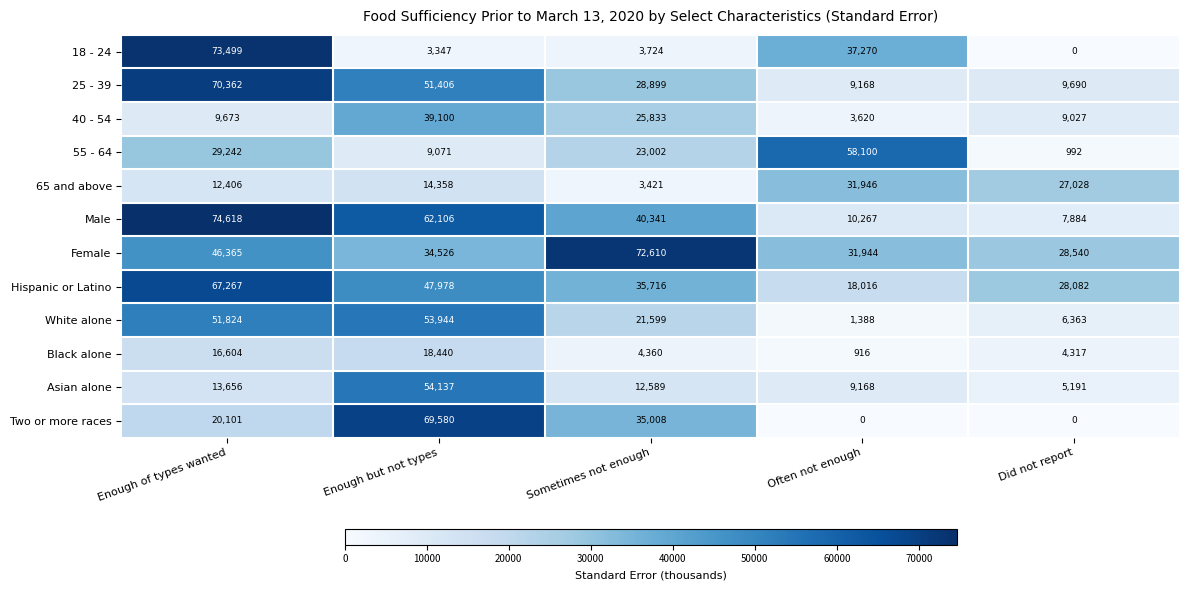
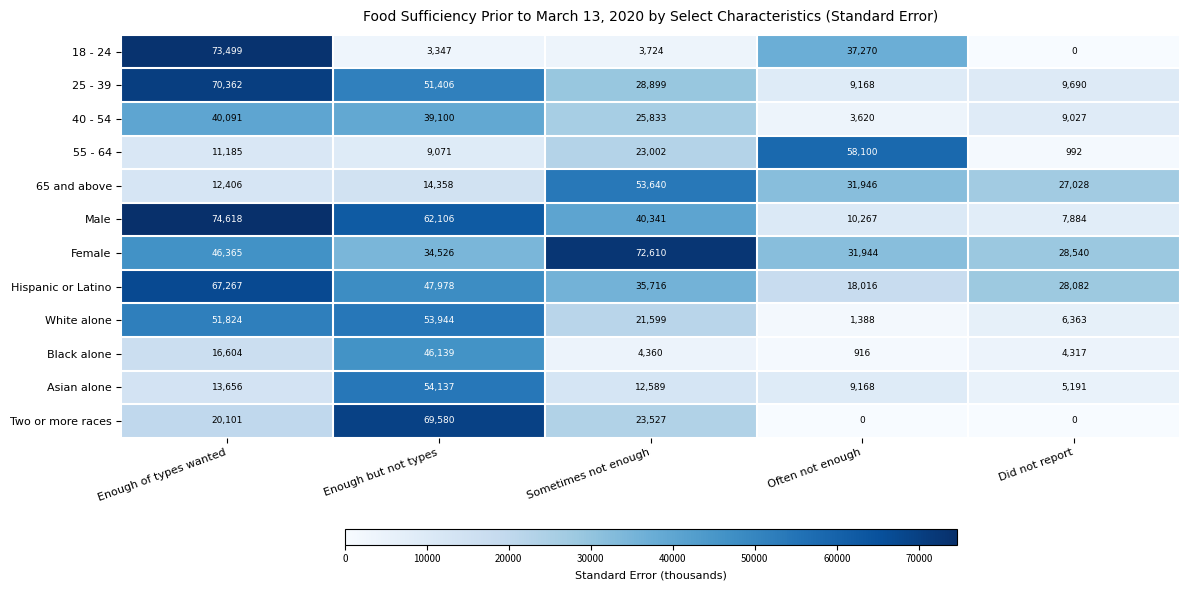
  {
    "18 - 24": {
      "Enough of types wanted": "73,499",
      "Enough but not types": "3,347",
      "Sometimes not enough": "3,724",
      "Often not enough": "37,270",
      "Did not report": "0"
    },
    "25 - 39": {
      "Enough of types wanted": "70,362",
      "Enough but not types": "51,406",
      "Sometimes not enough": "28,899",
      "Often not enough": "9,168",
      "Did not report": "9,690"
    },
    "40 - 54": {
-     "Enough of types wanted": "9,673",
+     "Enough of types wanted": "40,091",
      "Enough but not types": "39,100",
      "Sometimes not enough": "25,833",
      "Often not enough": "3,620",
      "Did not report": "9,027"
    },
    "55 - 64": {
-     "Enough of types wanted": "29,242",
+     "Enough of types wanted": "11,185",
      "Enough but not types": "9,071",
      "Sometimes not enough": "23,002",
      "Often not enough": "58,100",
      "Did not report": "992"
    },
    "65 and above": {
      "Enough of types wanted": "12,406",
      "Enough but not types": "14,358",
-     "Sometimes not enough": "3,421",
+     "Sometimes not enough": "53,640",
      "Often not enough": "31,946",
      "Did not report": "27,028"
    },
    "Male": {
      "Enough of types wanted": "74,618",
      "Enough but not types": "62,106",
      "Sometimes not enough": "40,341",
      "Often not enough": "10,267",
      "Did not report": "7,884"
    },
    "Female": {
      "Enough of types wanted": "46,365",
      "Enough but not types": "34,526",
      "Sometimes not enough": "72,610",
      "Often not enough": "31,944",
      "Did not report": "28,540"
    },
    "Hispanic or Latino": {
      "Enough of types wanted": "67,267",
      "Enough but not types": "47,978",
      "Sometimes not enough": "35,716",
      "Often not enough": "18,016",
      "Did not report": "28,082"
    },
    "White alone": {
      "Enough of types wanted": "51,824",
      "Enough but not types": "53,944",
      "Sometimes not enough": "21,599",
      "Often not enough": "1,388",
      "Did not report": "6,363"
    },
    "Black alone": {
      "Enough of types wanted": "16,604",
-     "Enough but not types": "18,440",
+     "Enough but not types": "46,139",
      "Sometimes not enough": "4,360",
      "Often not enough": "916",
      "Did not report": "4,317"
    },
    "Asian alone": {
      "Enough of types wanted": "13,656",
      "Enough but not types": "54,137",
      "Sometimes not enough": "12,589",
      "Often not enough": "9,168",
      "Did not report": "5,191"
    },
    "Two or more races": {
      "Enough of types wanted": "20,101",
      "Enough but not types": "69,580",
-     "Sometimes not enough": "35,008",
+     "Sometimes not enough": "23,527",
      "Often not enough": "0",
      "Did not report": "0"
    }
  }
